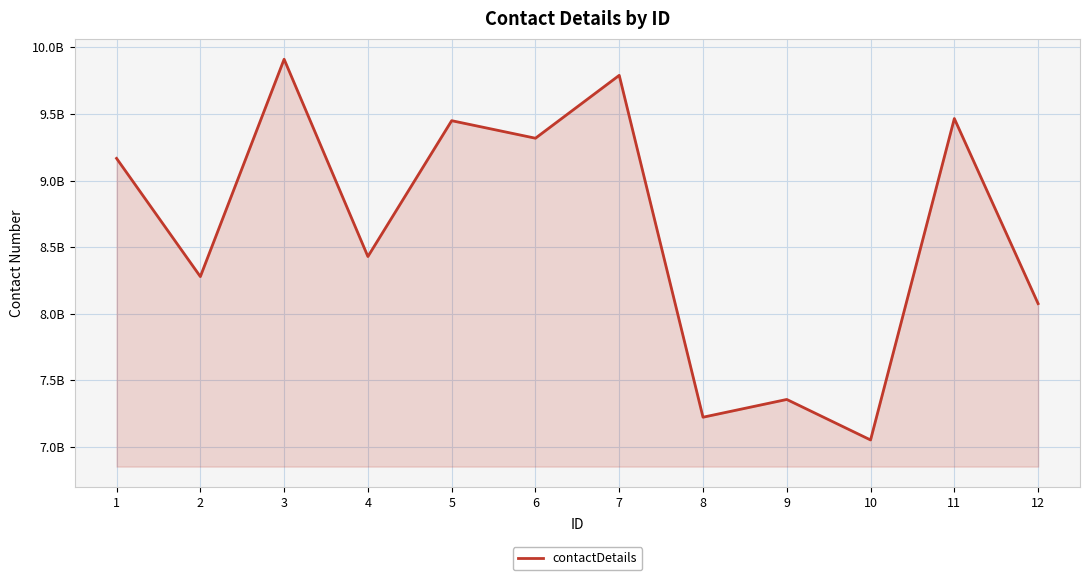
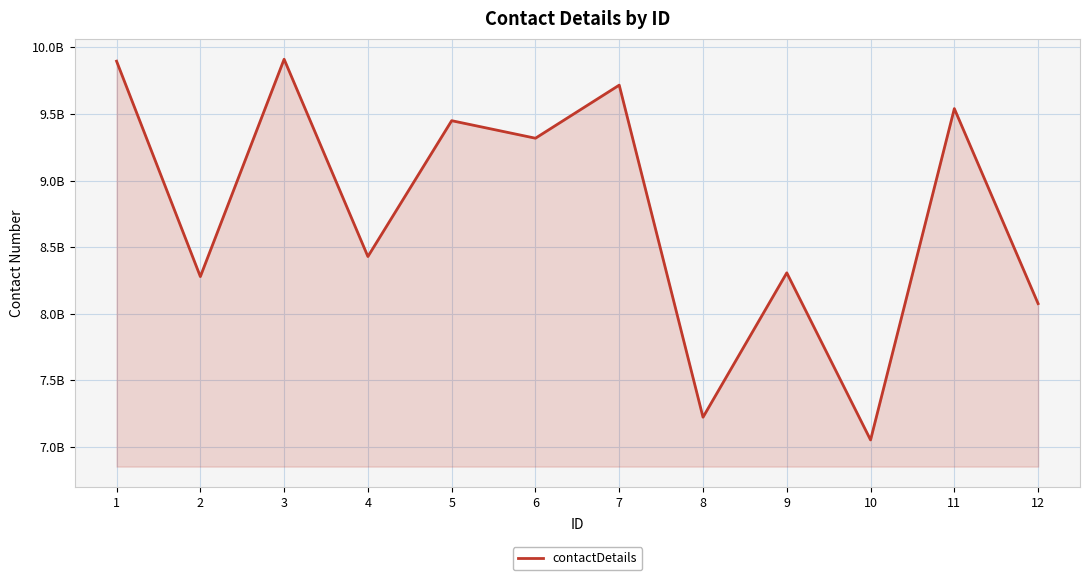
  {
-   "1": 9170000000,
+   "1": 9900000000,
    "2": 8280000000,
    "3": 9910000000,
    "4": 8430000000,
    "5": 9450000000,
    "6": 9320000000,
-   "7": 9790000000,
+   "7": 9720000000,
    "8": 7220000000,
-   "9": 7360000000,
+   "9": 8310000000,
    "10": 7050000000,
-   "11": 9470000000,
+   "11": 9540000000,
    "12": 8080000000
  }
